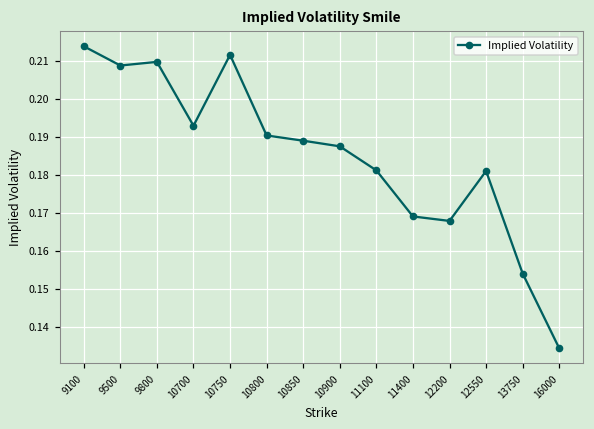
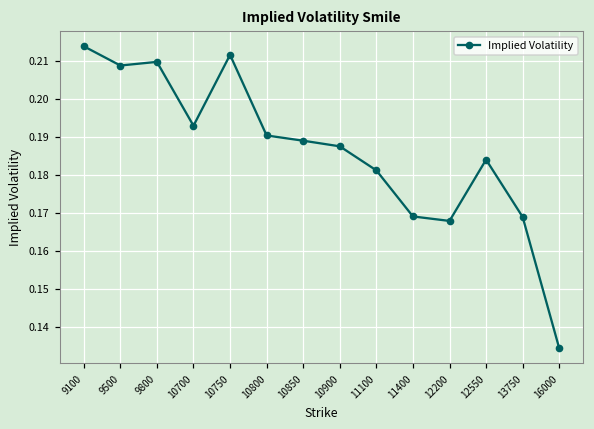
  {
    "9100": 0.214,
    "9500": 0.209,
    "9800": 0.210,
    "10700": 0.193,
    "10750": 0.212,
    "10800": 0.190,
    "10850": 0.189,
    "10900": 0.188,
    "11100": 0.181,
    "11400": 0.169,
    "12200": 0.168,
-   "12550": 0.181,
-   "13750": 0.154,
+   "12550": 0.184,
+   "13750": 0.169,
    "16000": 0.134
  }
